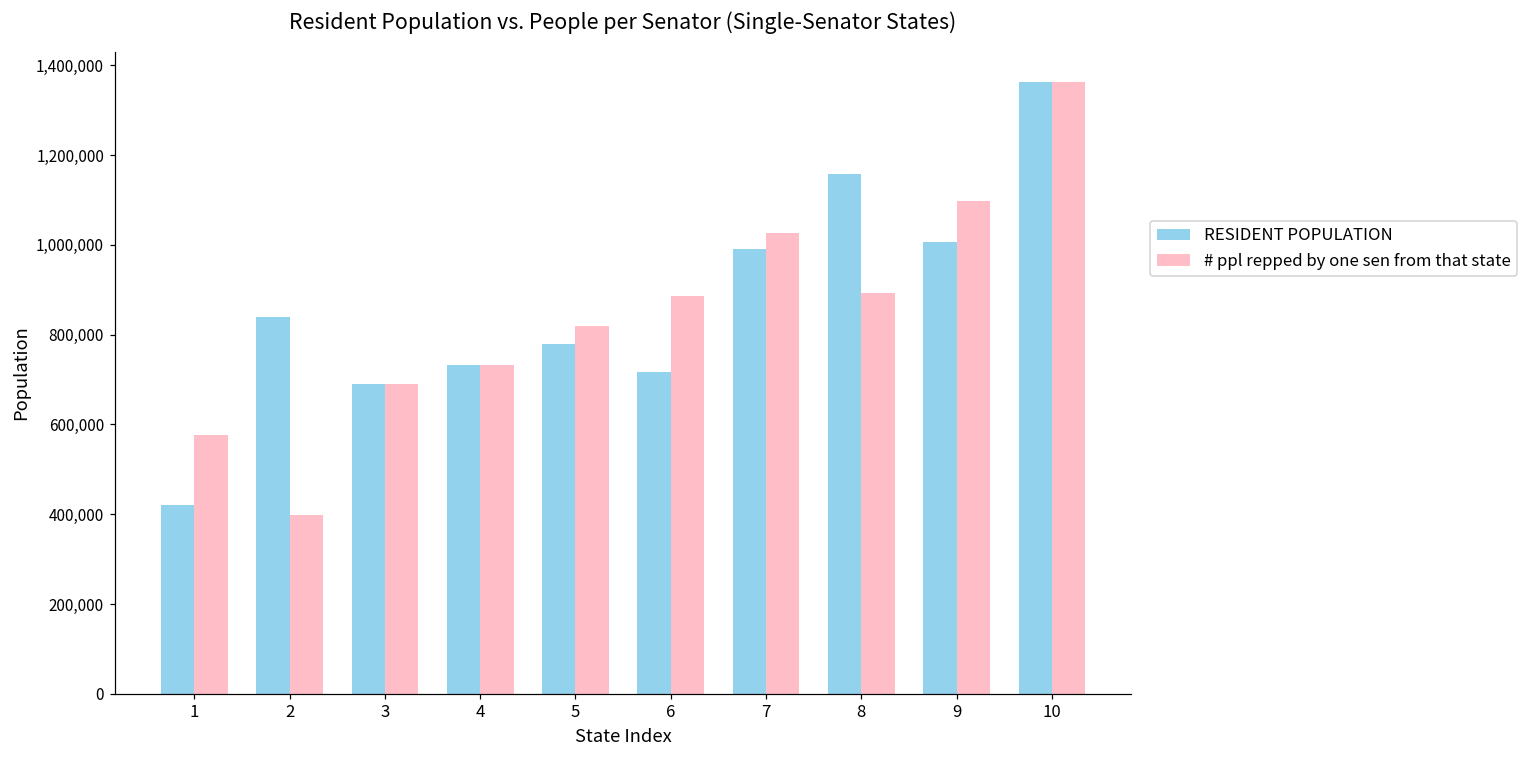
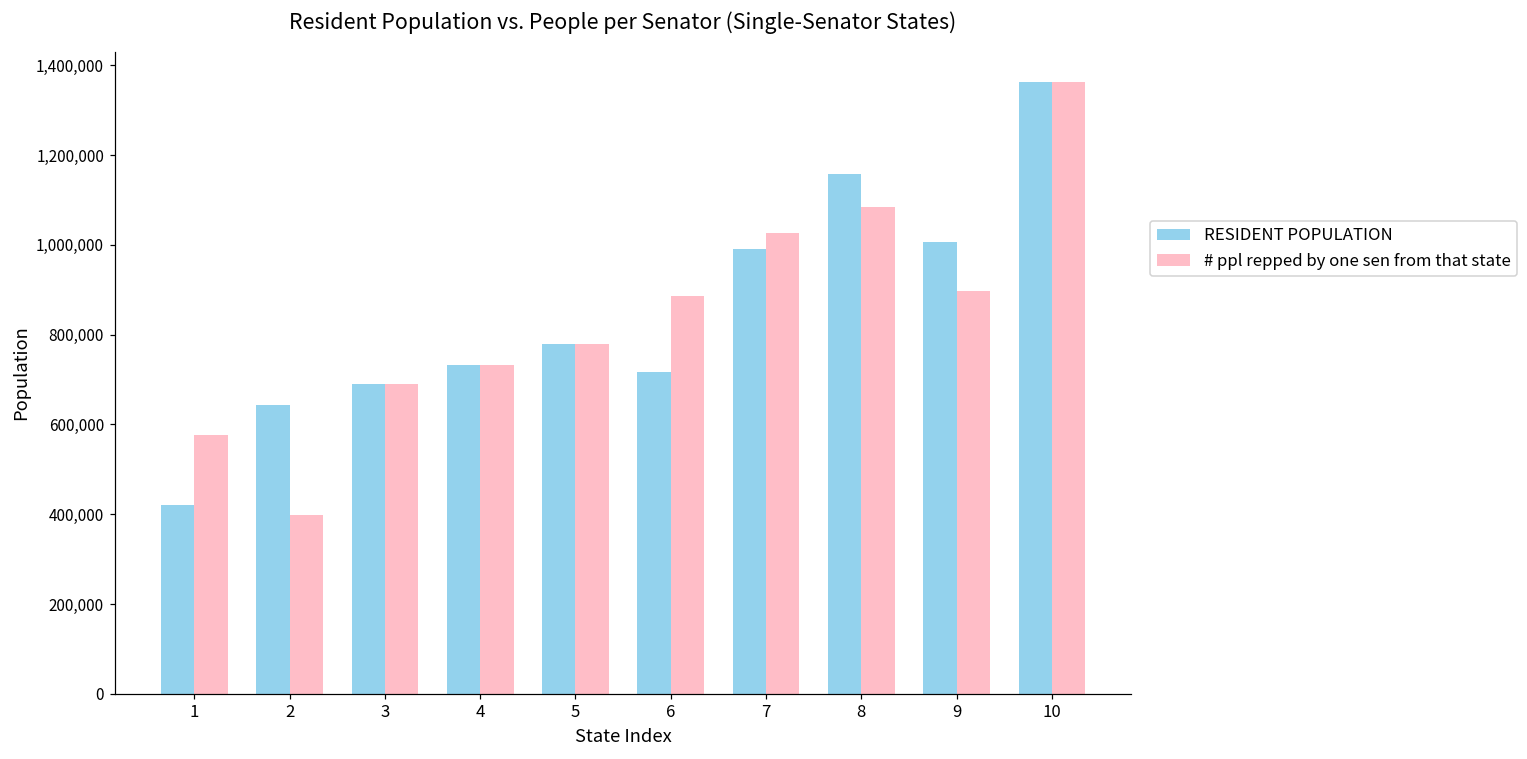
  {
    "RESIDENT POPULATION": {
      "1": "420,000",
-     "2": "840,000",
+     "2": "640,000",
      "3": "690,000",
      "4": "730,000",
      "5": "780,000",
      "6": "720,000",
      "7": "990,000",
      "8": "1,160,000",
      "9": "1,010,000",
      "10": "1,360,000"
    },
    "# ppl repped by one sen from that state": {
      "1": "580,000",
      "2": "400,000",
      "3": "690,000",
      "4": "730,000",
-     "5": "820,000",
+     "5": "780,000",
      "6": "890,000",
      "7": "1,030,000",
-     "8": "890,000",
-     "9": "1,100,000",
+     "8": "1,080,000",
+     "9": "900,000",
      "10": "1,360,000"
    }
  }
